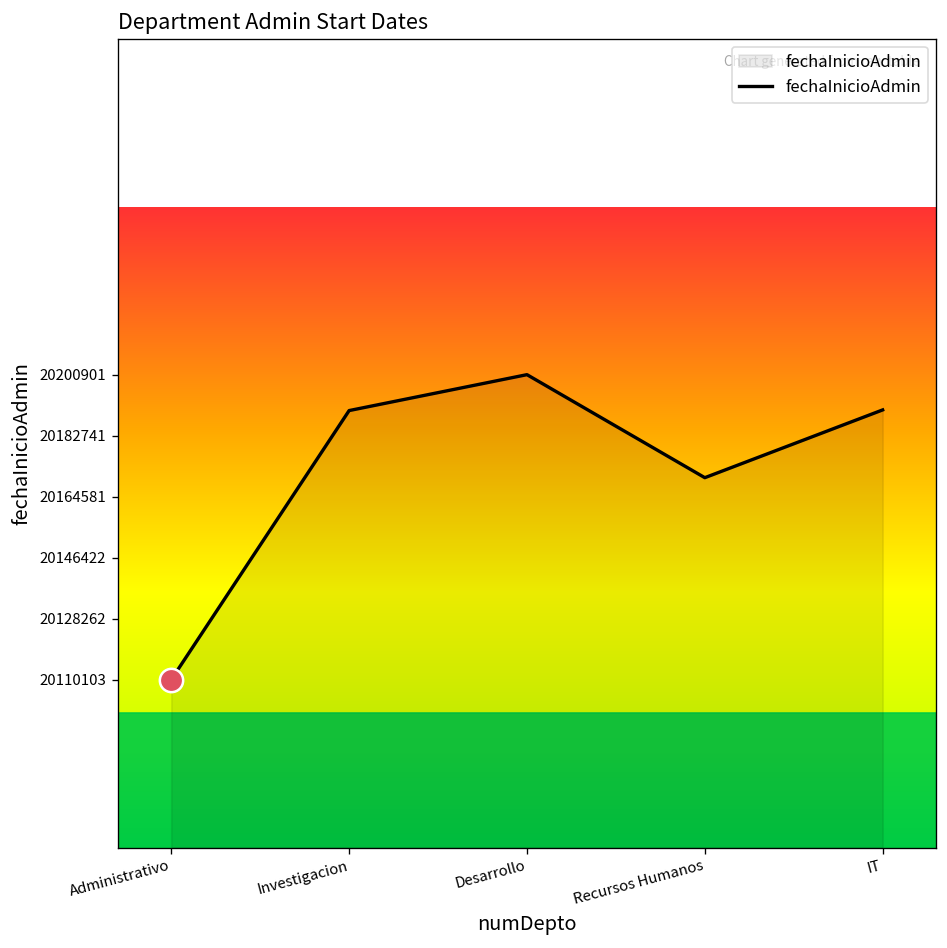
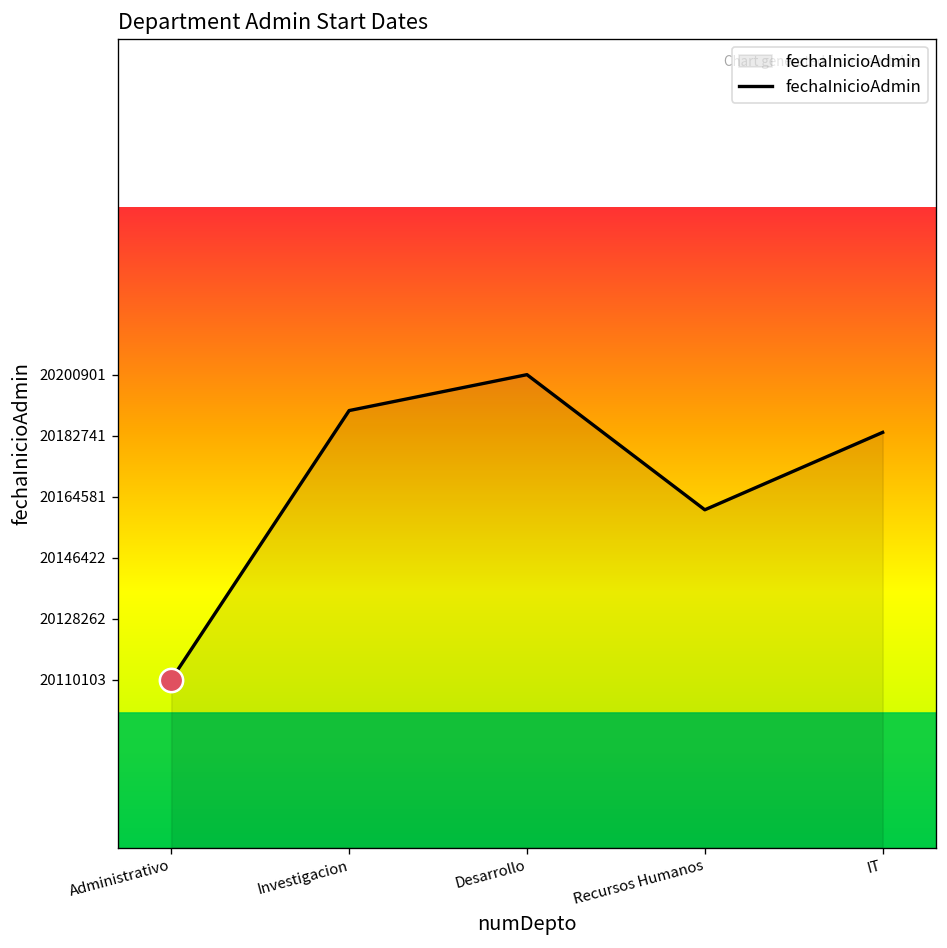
  {
    "fechaInicioAdmin": {
      "Investigacion": 20190000,
      "Desarrollo": 20201000,
-     "Recursos Humanos": 20170000,
-     "IT": 20190000
+     "Recursos Humanos": 20161000,
+     "IT": 20184000
    }
  }
